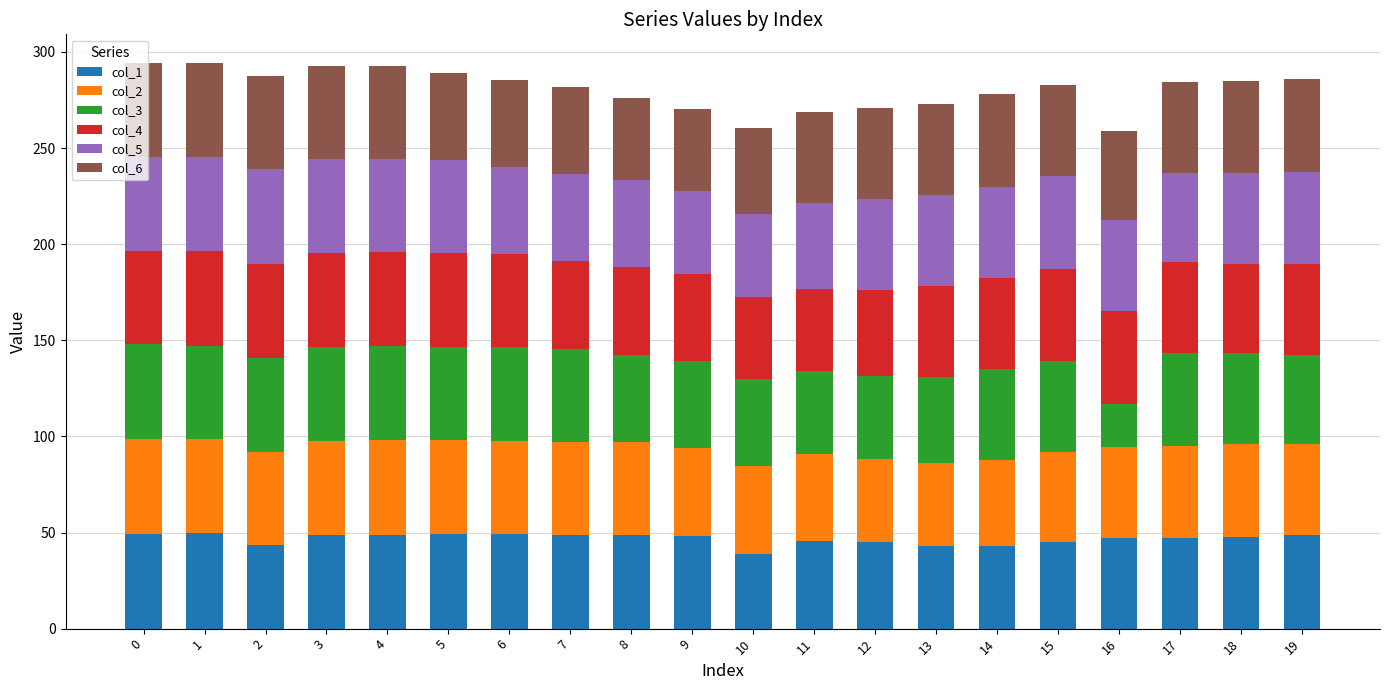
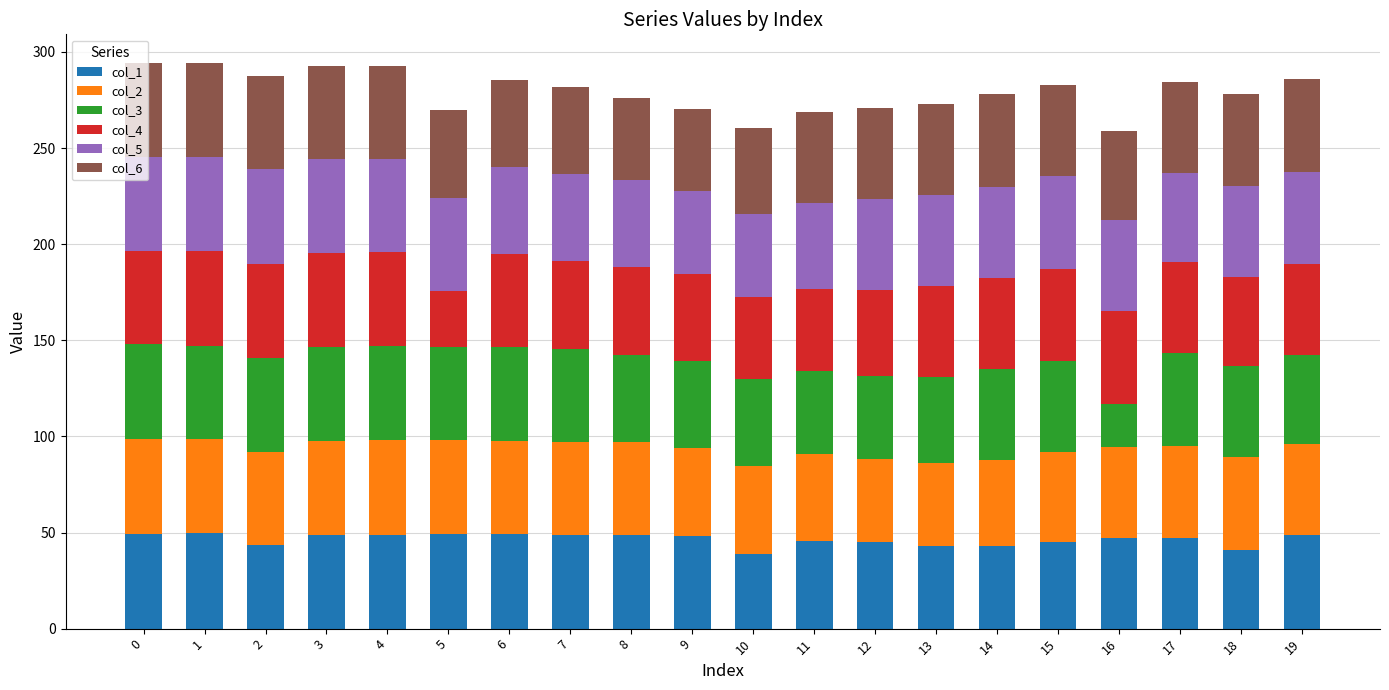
  {
    "col_1": {
      "0": 49,
      "1": 50,
      "2": 43,
      "3": 49,
      "4": 49,
      "5": 49,
      "6": 49,
      "7": 49,
      "8": 49,
      "9": 48,
      "10": 39,
      "11": 45,
      "12": 45,
      "13": 43,
      "14": 43,
      "15": 45,
      "16": 47,
      "17": 47,
-     "18": 47,
+     "18": 41,
      "19": 48
    },
    "col_2": {
      "0": 49,
      "1": 49,
      "2": 49,
      "3": 49,
      "4": 49,
      "5": 49,
      "6": 49,
      "7": 49,
      "8": 48,
      "9": 46,
      "10": 45,
      "11": 45,
      "12": 43,
      "13": 43,
      "14": 45,
      "15": 47,
      "16": 47,
      "17": 47,
      "18": 48,
      "19": 47
    },
    "col_3": {
      "0": 49,
      "1": 49,
      "2": 49,
      "3": 49,
      "4": 49,
      "5": 49,
      "6": 49,
      "7": 48,
      "8": 46,
      "9": 45,
      "10": 45,
      "11": 43,
      "12": 43,
      "13": 45,
      "14": 47,
      "15": 47,
      "16": 22,
      "17": 48,
      "18": 47,
      "19": 46
    },
    "col_4": {
      "0": 49,
      "1": 49,
      "2": 49,
      "3": 49,
      "4": 49,
-     "5": 49,
+     "5": 29,
      "6": 48,
      "7": 46,
      "8": 45,
      "9": 45,
      "10": 43,
      "11": 43,
      "12": 45,
      "13": 47,
      "14": 47,
      "15": 47,
      "16": 48,
      "17": 47,
      "18": 46,
      "19": 47
    },
    "col_5": {
      "1": 49,
      "2": 49,
      "3": 49,
      "4": 49,
      "5": 48,
      "6": 46,
      "7": 45,
      "8": 45,
      "9": 43,
      "10": 43,
      "11": 45,
      "12": 47,
      "13": 47,
      "14": 47,
      "15": 48,
      "16": 47,
      "17": 46,
      "18": 47,
      "19": 48
    },
    "col_6": {
      "1": 49,
      "2": 49,
      "3": 49,
      "4": 48,
      "5": 46,
      "6": 45,
      "7": 45,
      "8": 43,
      "9": 43,
      "10": 45,
      "11": 47,
      "12": 47,
      "13": 47,
      "14": 48,
      "15": 47,
      "16": 46,
      "17": 47,
      "18": 48,
      "19": 48
    }
  }
